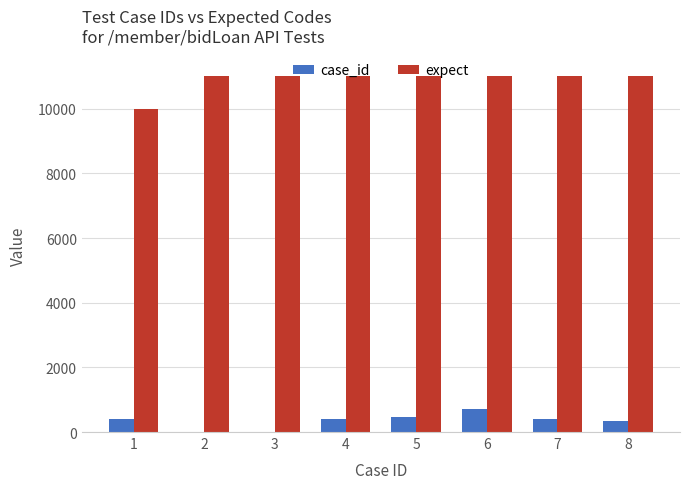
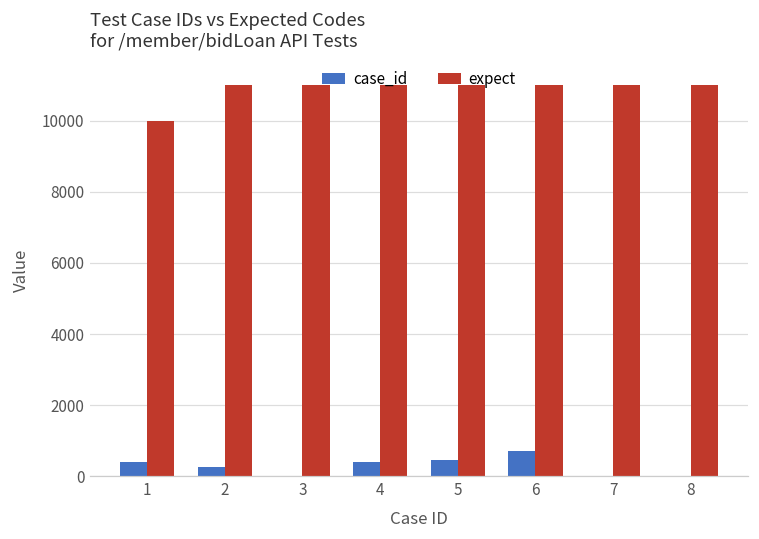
  {
    "case_id": {
      "1": 400,
-     "2": 0,
+     "2": 300,
      "4": 400,
      "5": 500,
      "6": 700,
-     "7": 400,
-     "8": 300
+     "7": 0,
+     "8": 0
    },
    "expect": {
      "1": 10000,
      "2": 11000,
      "3": 11000,
      "4": 11000,
      "5": 11000,
      "6": 11000,
      "7": 11000,
      "8": 11000
    }
  }
